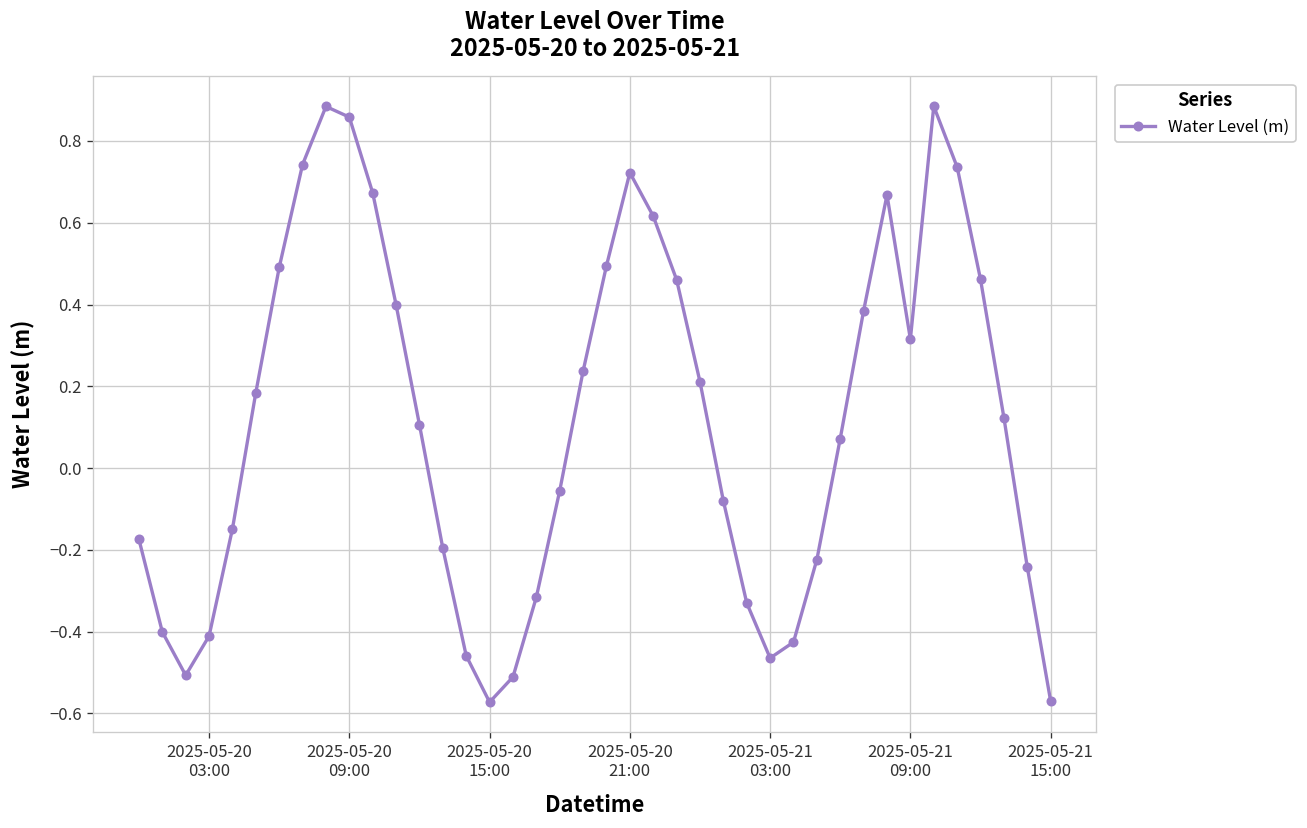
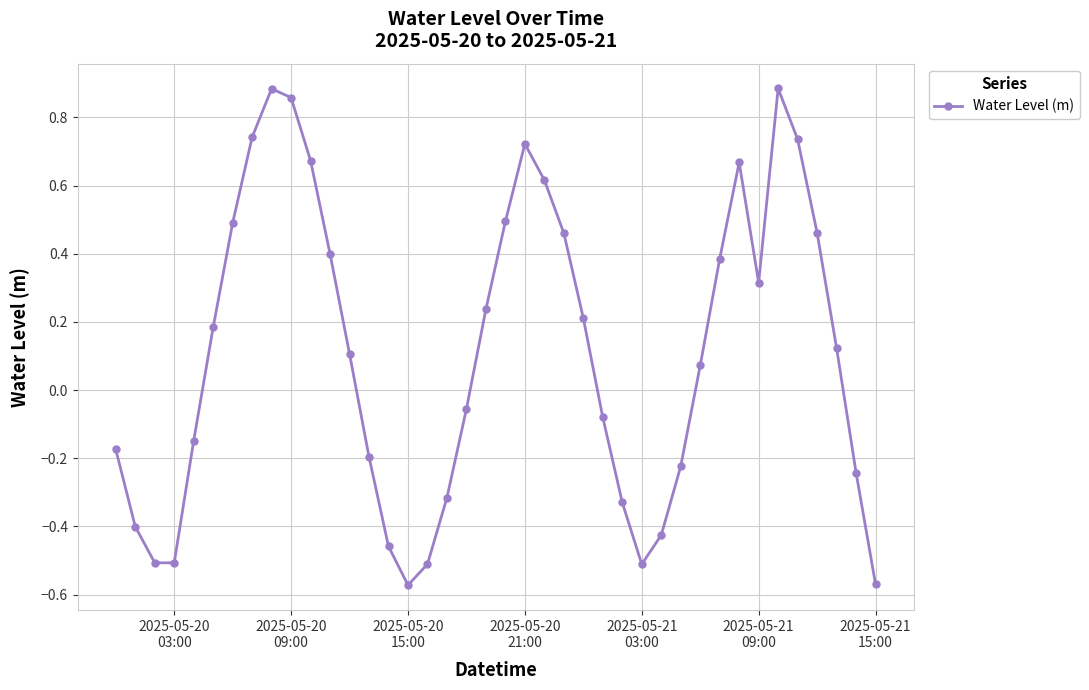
  {
-   "2025-05-20 03:00": -0.41,
+   "2025-05-20 03:00": -0.51,
    "2025-05-20 09:00": 0.86,
    "2025-05-20 15:00": -0.57,
    "2025-05-20 21:00": 0.72,
-   "2025-05-21 03:00": -0.46,
+   "2025-05-21 03:00": -0.51,
    "2025-05-21 09:00": 0.32,
    "2025-05-21 15:00": -0.57
  }
